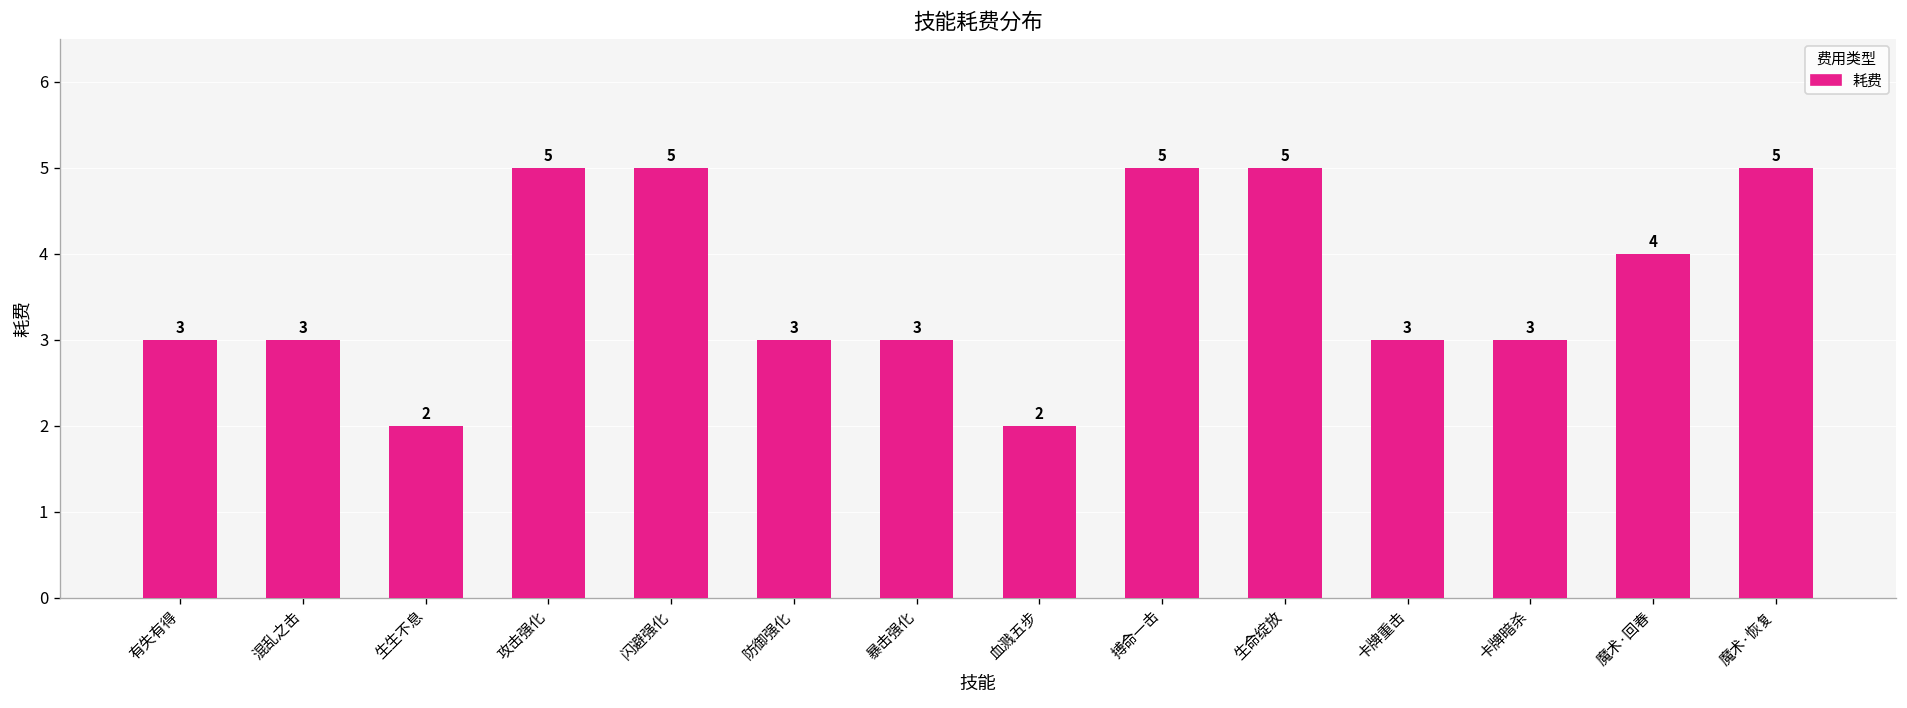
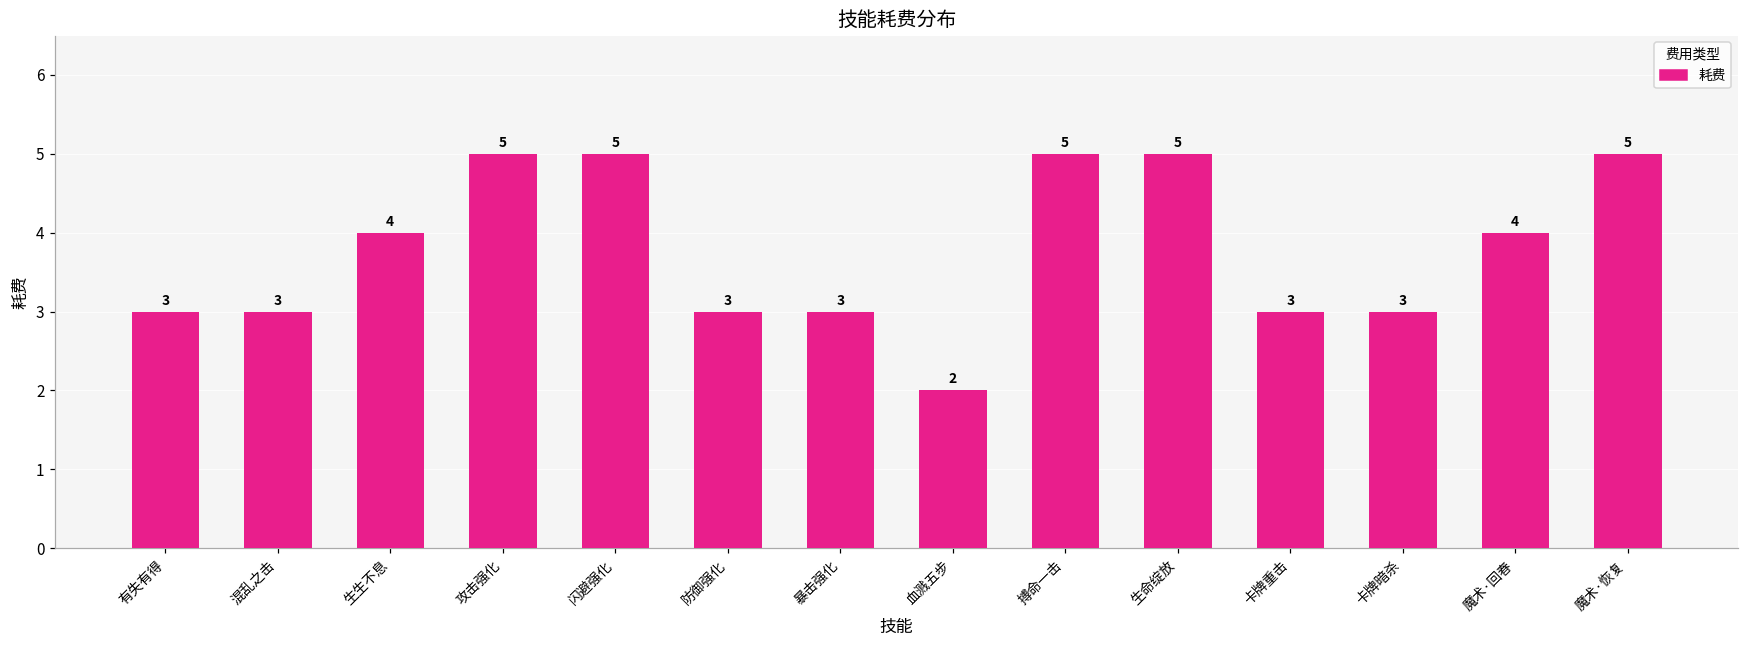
  {
    "有失有得": 3,
    "混乱之击": 3,
-   "生生不息": 2,
+   "生生不息": 4,
    "攻击强化": 5,
    "闪避强化": 5,
    "防御强化": 3,
    "暴击强化": 3,
    "血溅五步": 2,
    "搏命一击": 5,
    "生命绽放": 5,
    "卡牌重击": 3,
    "卡牌暗杀": 3,
    "魔术·回春": 4,
    "魔术·恢复": 5
  }
